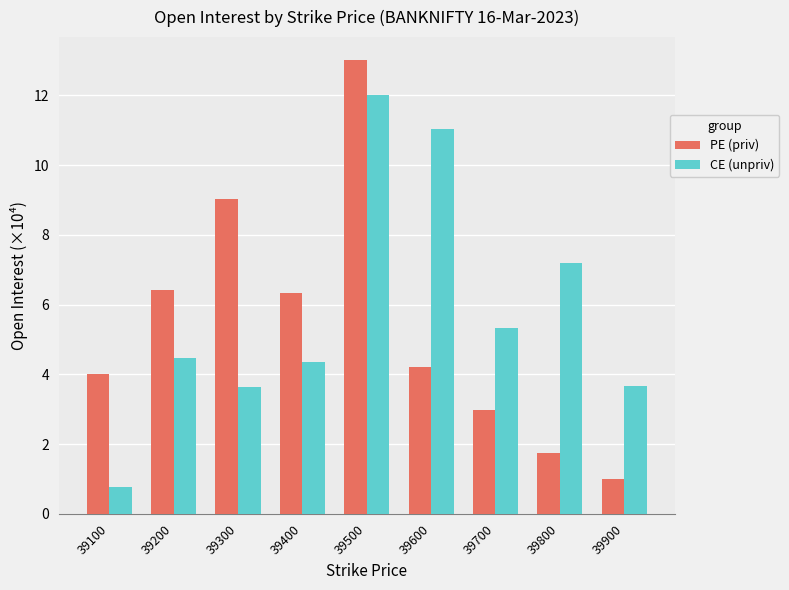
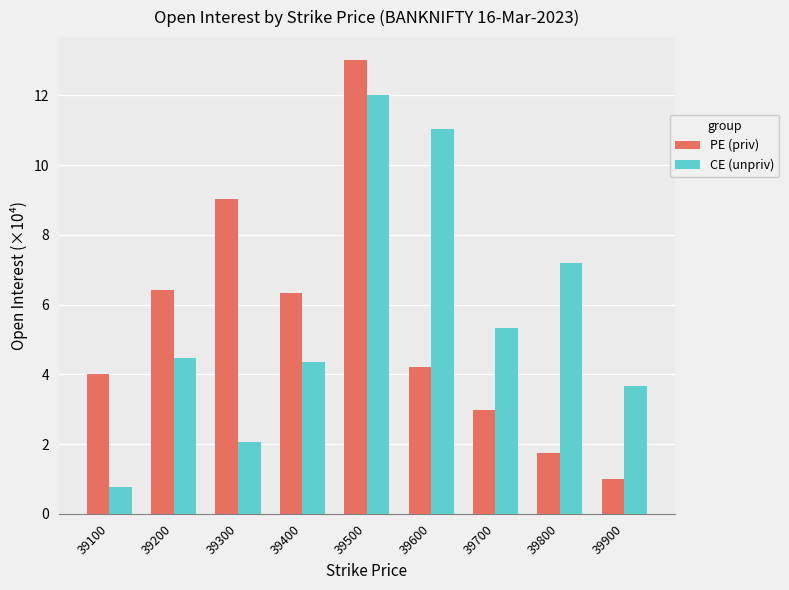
  {
    "PE (priv)": {
      "39100": 4.0,
      "39200": 6.4,
      "39300": 9.0,
      "39400": 6.3,
      "39500": 13.0,
      "39600": 4.2,
      "39700": 3.0,
      "39800": 1.7,
      "39900": 1.0
    },
    "CE (unpriv)": {
      "39100": 0.8,
      "39200": 4.5,
-     "39300": 3.6,
+     "39300": 2.1,
      "39400": 4.3,
      "39500": 12.0,
      "39600": 11.0,
      "39700": 5.3,
      "39800": 7.2,
      "39900": 3.7
    }
  }
